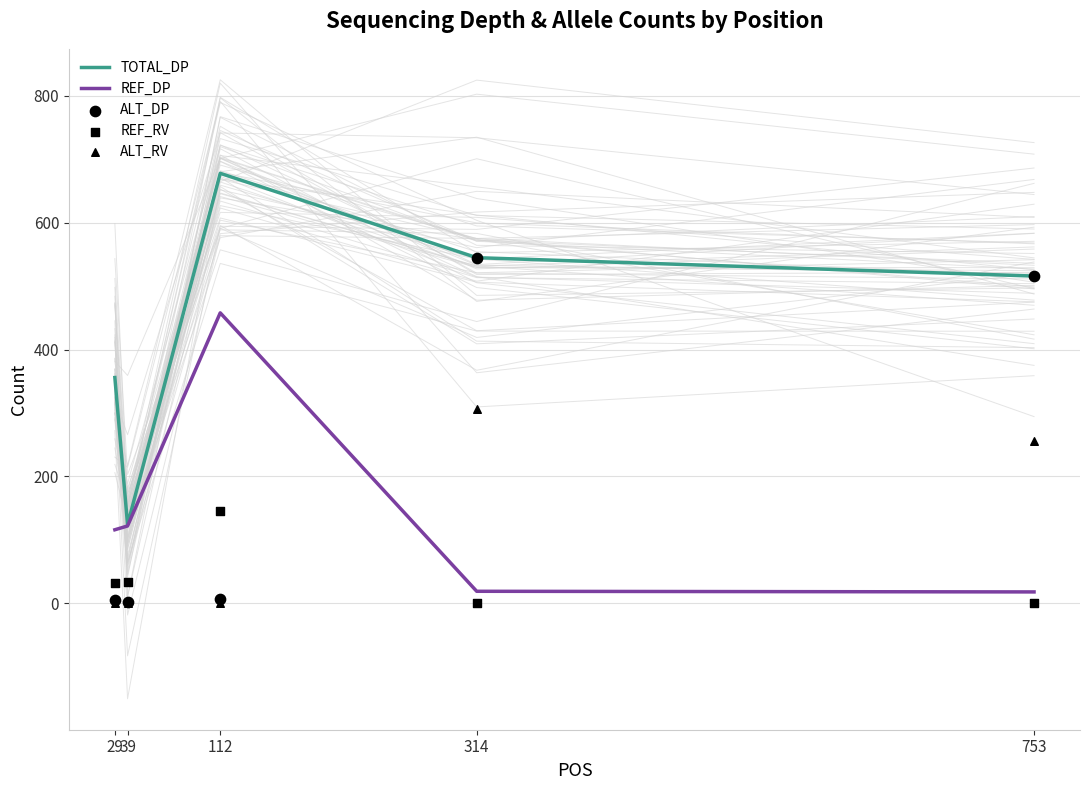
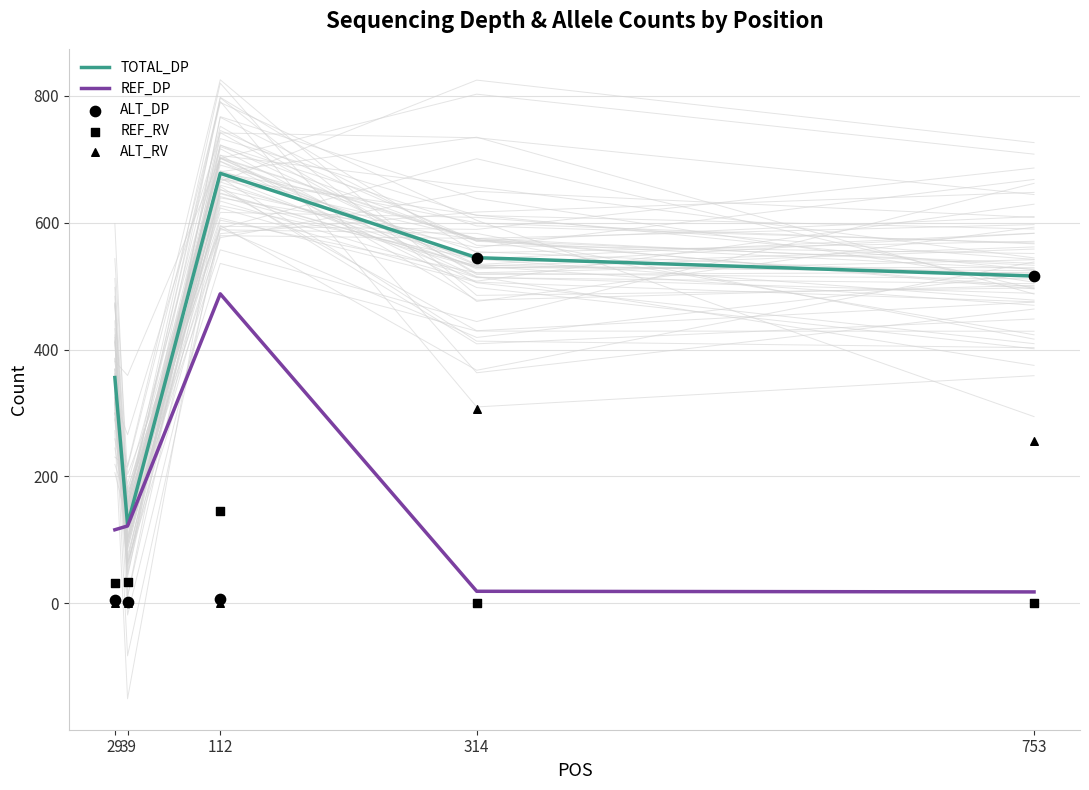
  {
    "REF_DP": {
-     "112": 460,
+     "112": 490,
      "314": 20,
      "753": 20
    }
  }
